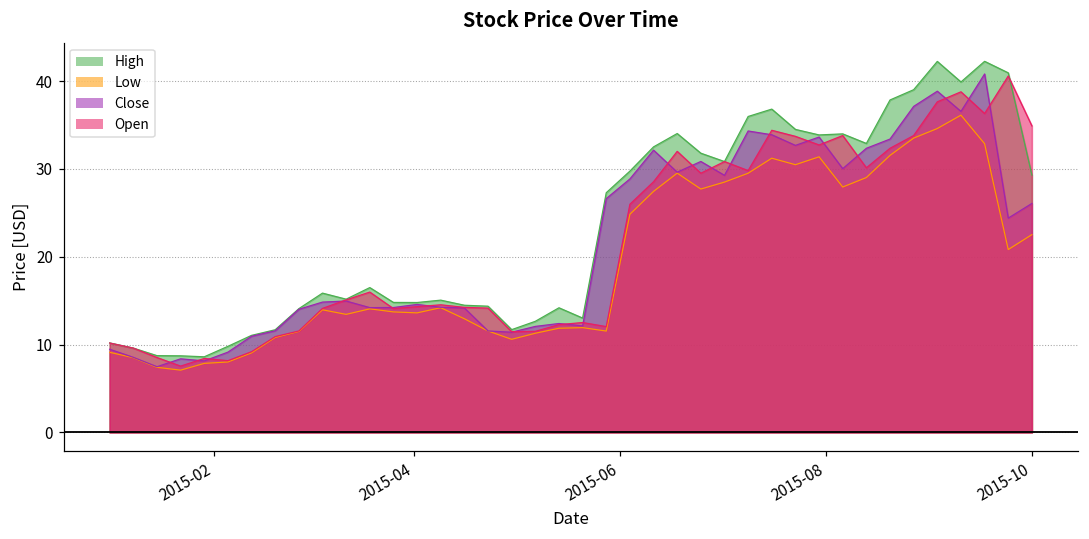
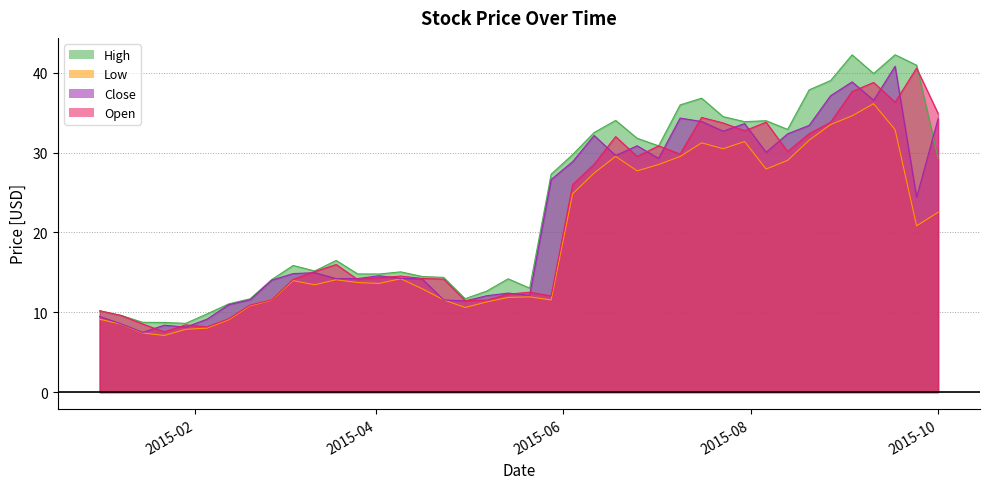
  {
    "High": {
      "2015-10": 29
    },
    "Low": {
      "2015-10": 23
    },
    "Close": {
-     "2015-10": 26
+     "2015-10": 34
    },
    "Open": {
      "2015-10": 35
    }
  }
